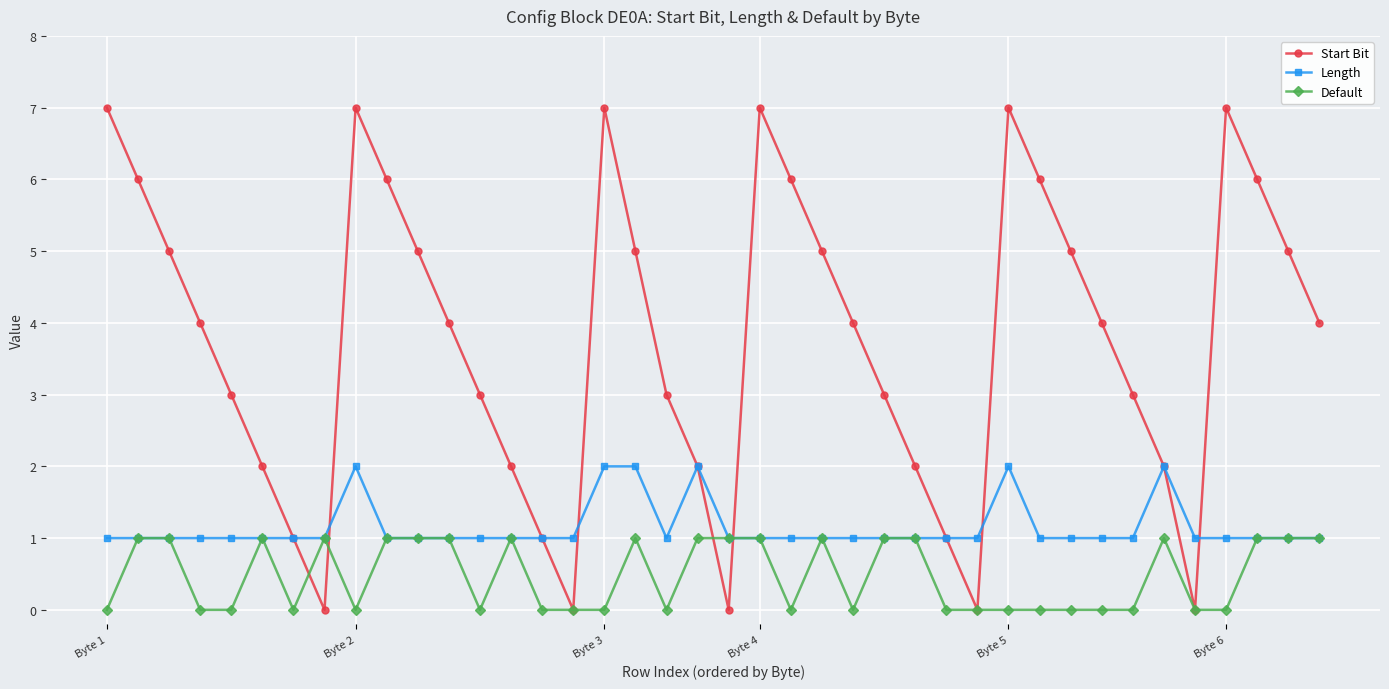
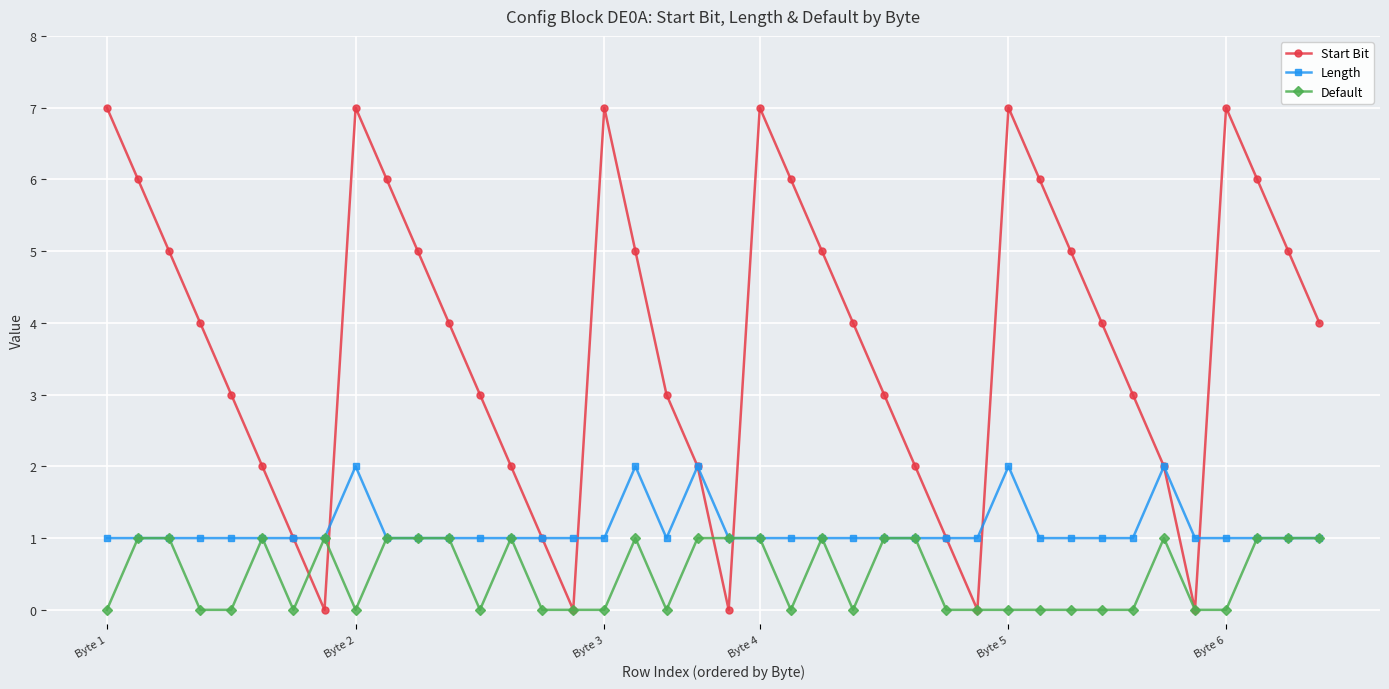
  {
    "Start Bit": {
      "Byte 1": 7,
      "Byte 2": 7,
      "Byte 3": 7,
      "Byte 4": 7,
      "Byte 5": 7,
      "Byte 6": 7
    },
    "Length": {
      "Byte 1": 1,
      "Byte 2": 2,
-     "Byte 3": 2,
+     "Byte 3": 1,
      "Byte 5": 2,
      "Byte 6": 1
    },
    "Default": {
      "Byte 1": 0,
      "Byte 2": 0,
      "Byte 3": 0,
      "Byte 5": 0,
      "Byte 6": 0
    }
  }
